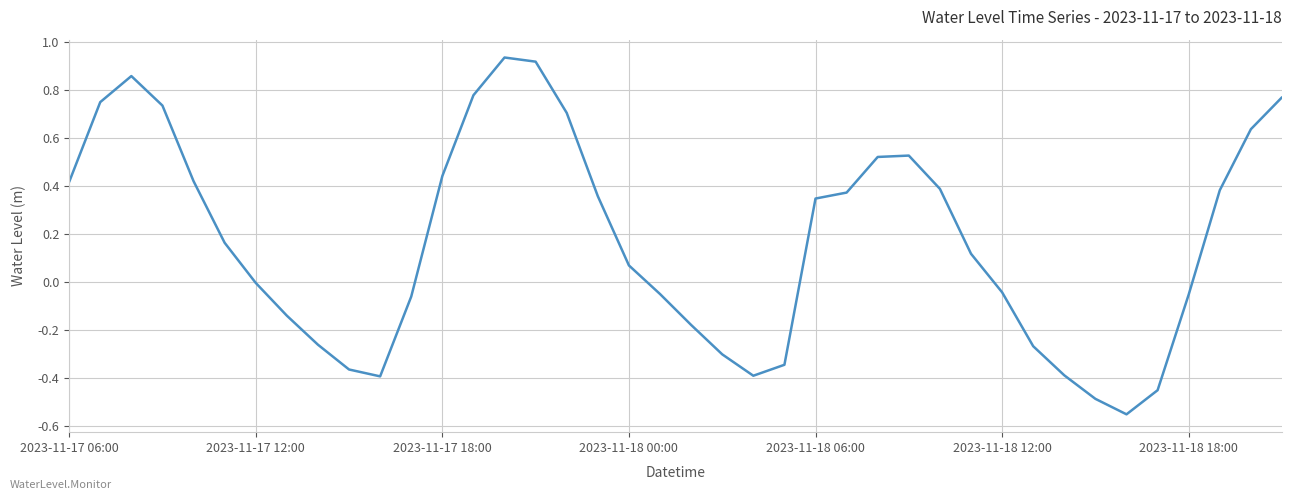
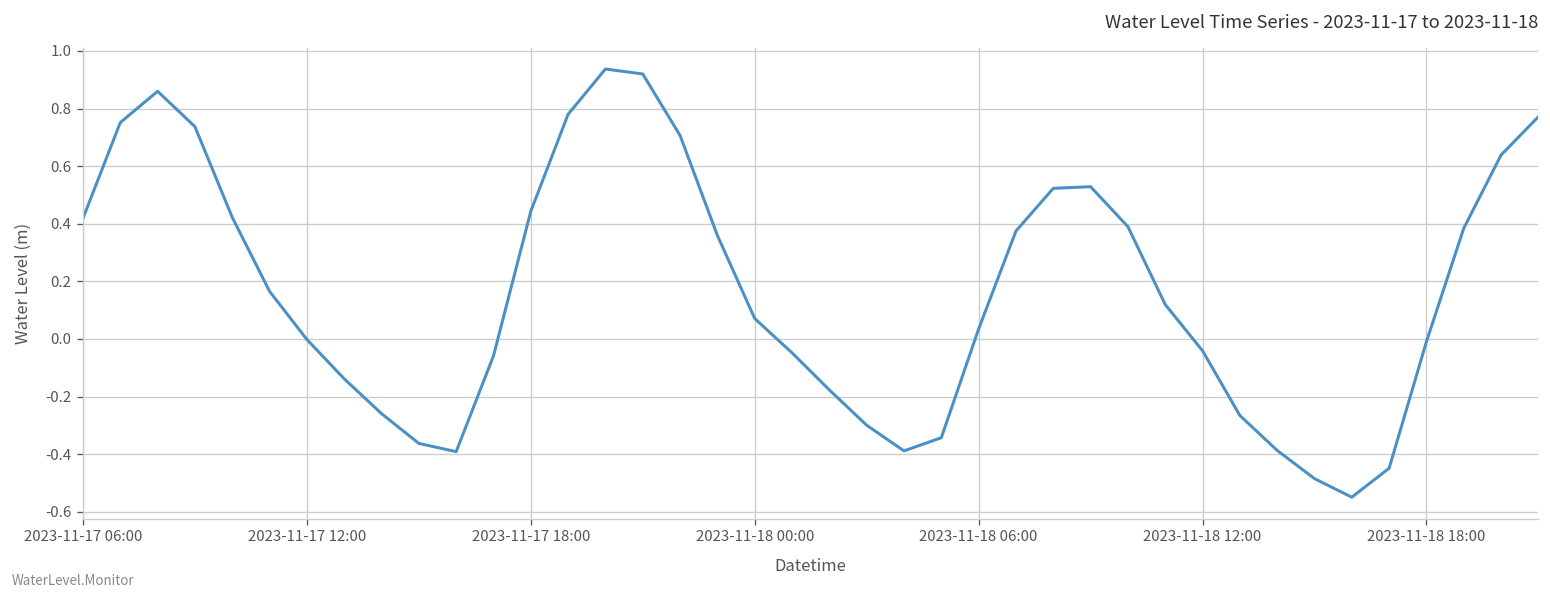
  {
    "2023-11-17 06:00": 0.42,
    "2023-11-17 12:00": 0.00,
    "2023-11-17 18:00": 0.44,
    "2023-11-18 00:00": 0.07,
-   "2023-11-18 06:00": 0.35,
+   "2023-11-18 06:00": 0.03,
    "2023-11-18 12:00": -0.04,
-   "2023-11-18 18:00": -0.05
+   "2023-11-18 18:00": -0.01
  }
